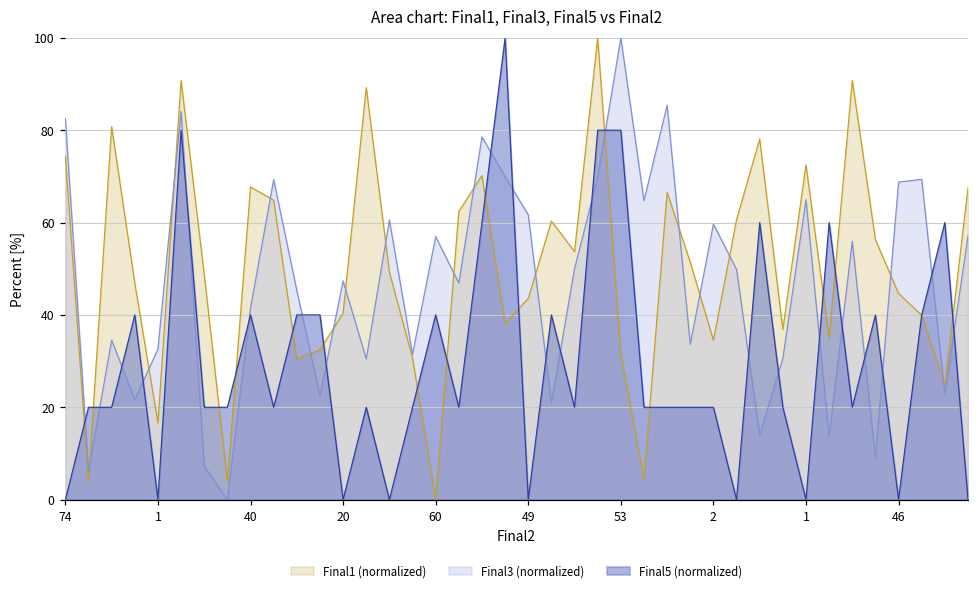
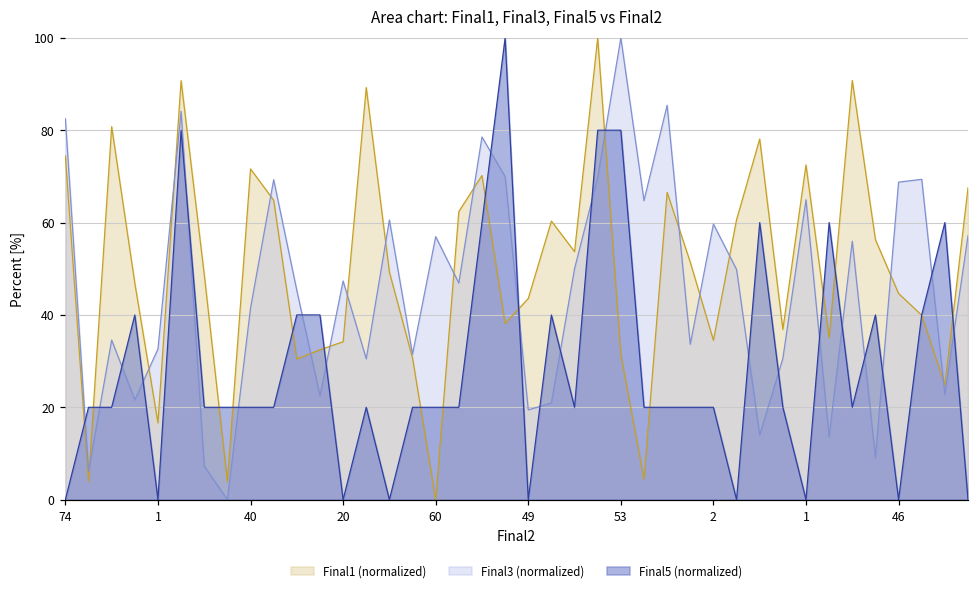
  {
    "Final1 (normalized)": {
      "74": 74,
-     "40": 68,
-     "20": 40,
+     "40": 72,
+     "20": 34,
      "60": 0,
      "49": 44,
      "53": 31,
      "46": 45
    },
    "Final3 (normalized)": {
      "74": 82,
      "40": 42,
      "20": 47,
      "60": 57,
-     "49": 62,
+     "49": 19,
      "53": 100,
      "46": 69
    },
    "Final5 (normalized)": {
      "74": 0,
-     "40": 40,
+     "40": 20,
      "20": 0,
-     "60": 40,
+     "60": 20,
      "49": 0,
      "53": 80,
      "46": 0
    }
  }
